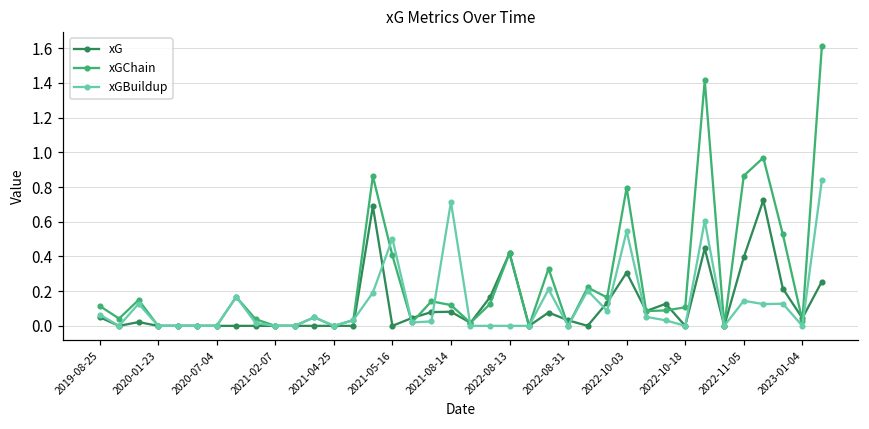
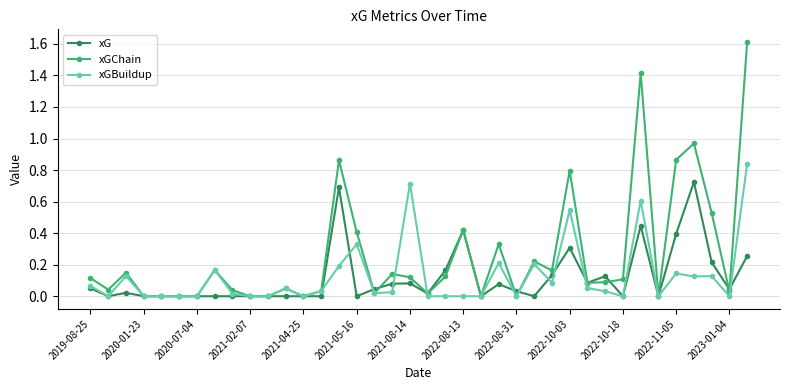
  {
    "xGBuildup": {
-     "2021-05-16": 0.50,
+     "2021-05-16": 0.33,
      "2021-08-14": 0.71,
      "2022-08-13": 0.00,
      "2022-10-03": 0.55,
      "2022-11-05": 0.14,
      "2023-01-04": 0.00
    }
  }
